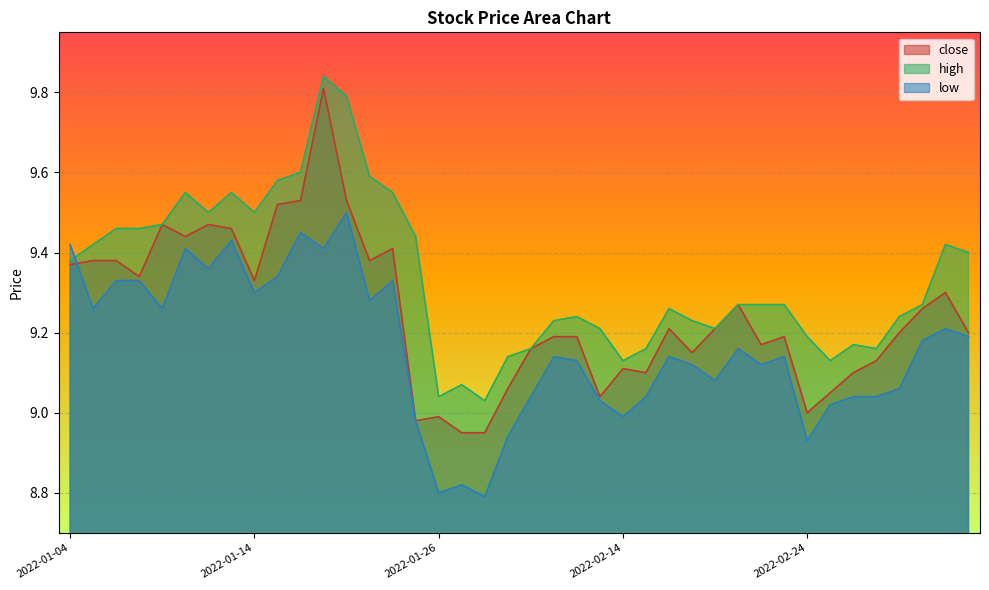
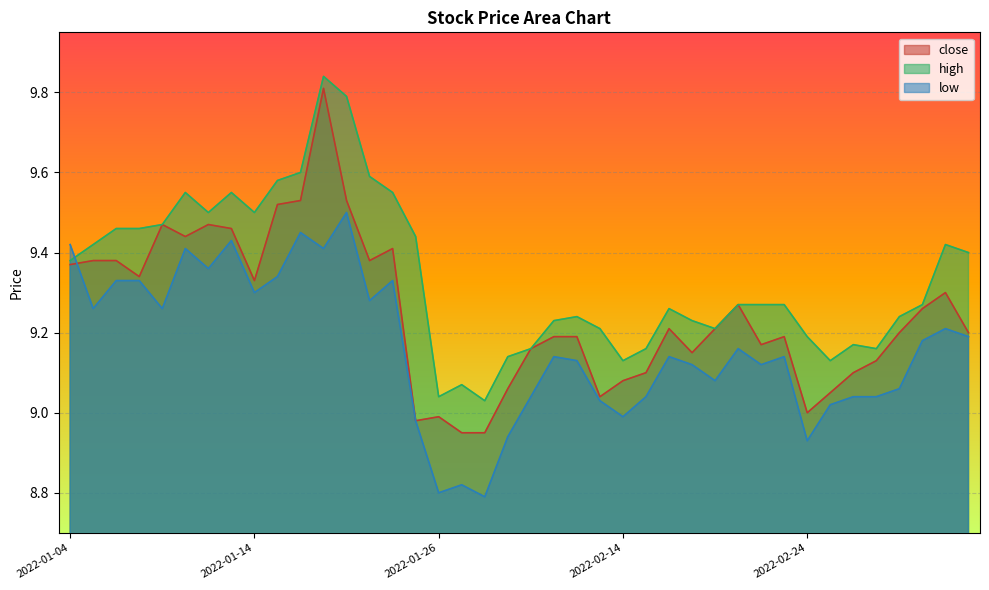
  {
    "close": {
      "2022-01-04": 9.37,
      "2022-01-14": 9.33,
      "2022-01-26": 8.99,
-     "2022-02-14": 9.11,
+     "2022-02-14": 9.08,
      "2022-02-24": 9.00
    },
    "high": {
      "2022-01-04": 9.38,
      "2022-01-14": 9.50,
      "2022-01-26": 9.04,
      "2022-02-14": 9.13,
      "2022-02-24": 9.19
    },
    "low": {
      "2022-01-04": 9.42,
      "2022-01-14": 9.30,
      "2022-01-26": 8.80,
      "2022-02-14": 8.99,
      "2022-02-24": 8.93
    }
  }
